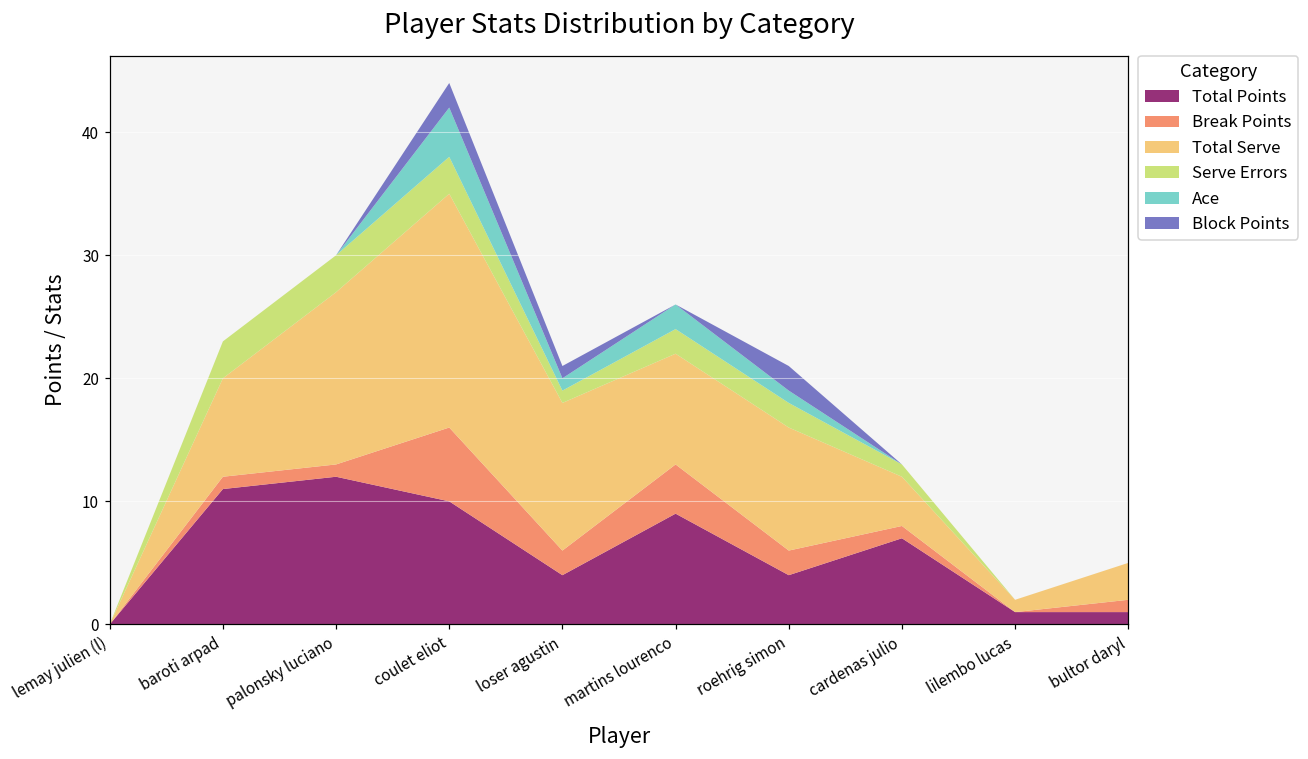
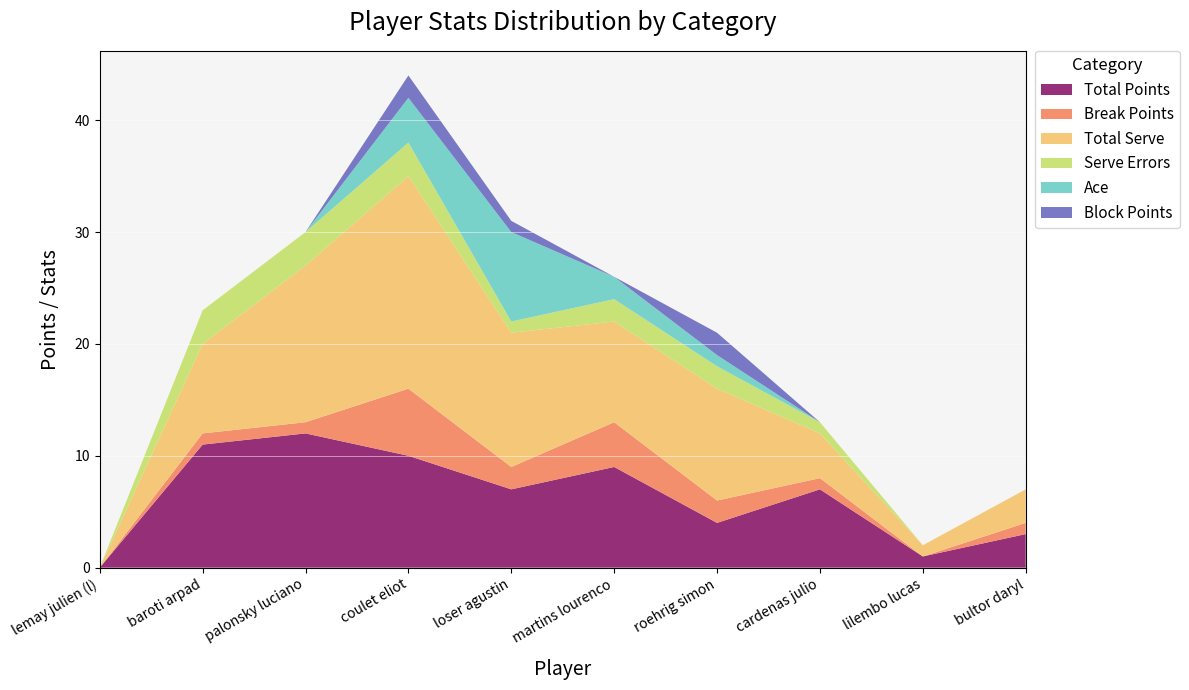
  {
    "Total Points": {
      "baroti arpad": 11,
      "palonsky luciano": 12,
      "coulet eliot": 10,
-     "loser agustin": 4,
+     "loser agustin": 7,
      "martins lourenco": 9,
      "roehrig simon": 4,
      "cardenas julio": 7,
-     "bultor daryl": 1
+     "bultor daryl": 3
    },
    "Break Points": {
      "baroti arpad": 1,
      "palonsky luciano": 1,
      "coulet eliot": 6,
      "loser agustin": 2,
      "martins lourenco": 4,
      "roehrig simon": 2,
      "cardenas julio": 1,
      "bultor daryl": 1
    },
    "Ace": {
      "coulet eliot": 4,
-     "loser agustin": 1,
+     "loser agustin": 8,
      "roehrig simon": 1
    },
    "Block Points": {
      "coulet eliot": 2,
      "loser agustin": 1,
      "roehrig simon": 2
    }
  }
